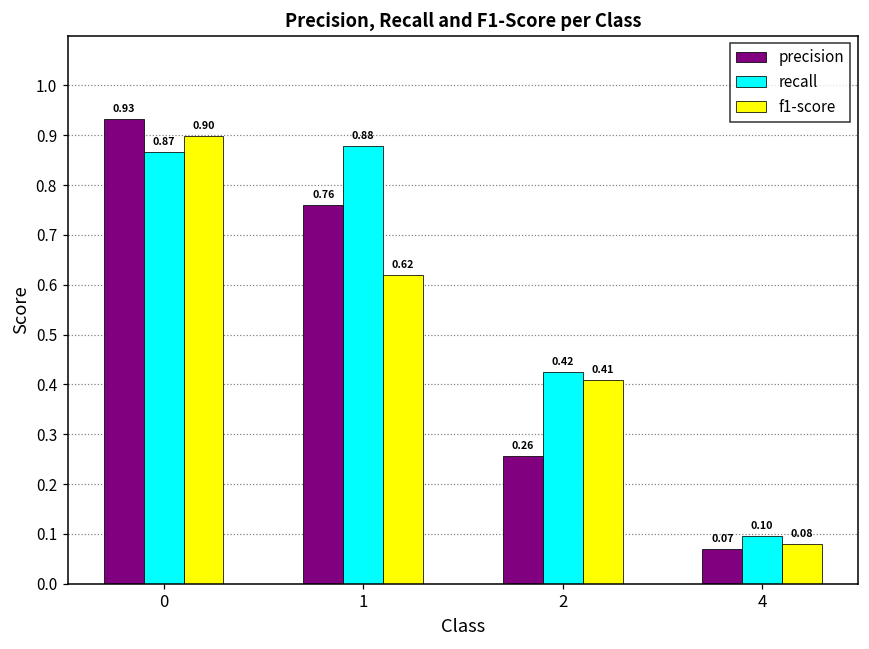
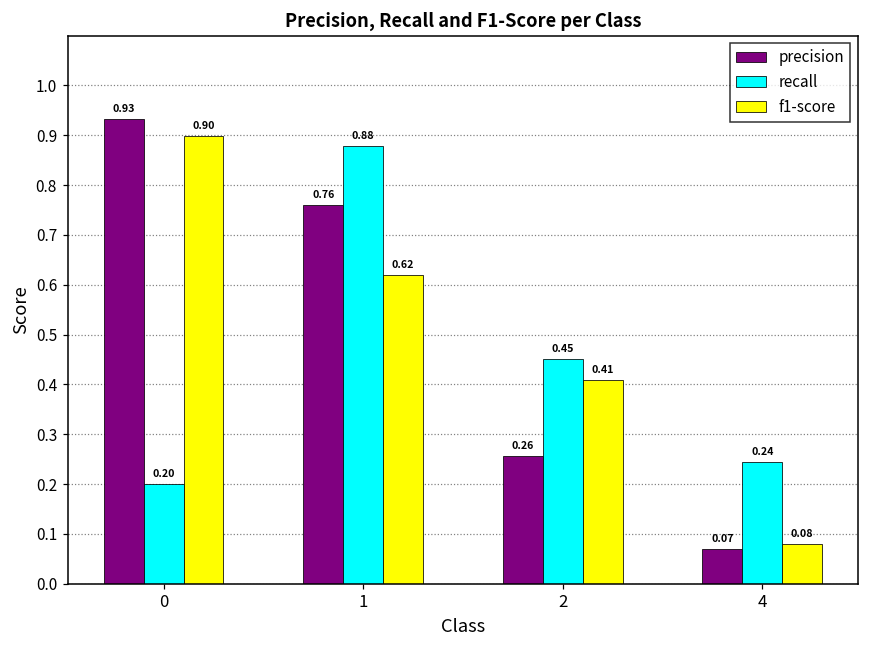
  {
    "precision": {
      "0": 0.93,
      "1": 0.76,
      "2": 0.26,
      "4": 0.07
    },
    "recall": {
-     "0": 0.87,
+     "0": 0.20,
      "1": 0.88,
-     "2": 0.42,
-     "4": 0.10
+     "2": 0.45,
+     "4": 0.24
    },
    "f1-score": {
      "0": 0.90,
      "1": 0.62,
      "2": 0.41,
      "4": 0.08
    }
  }
